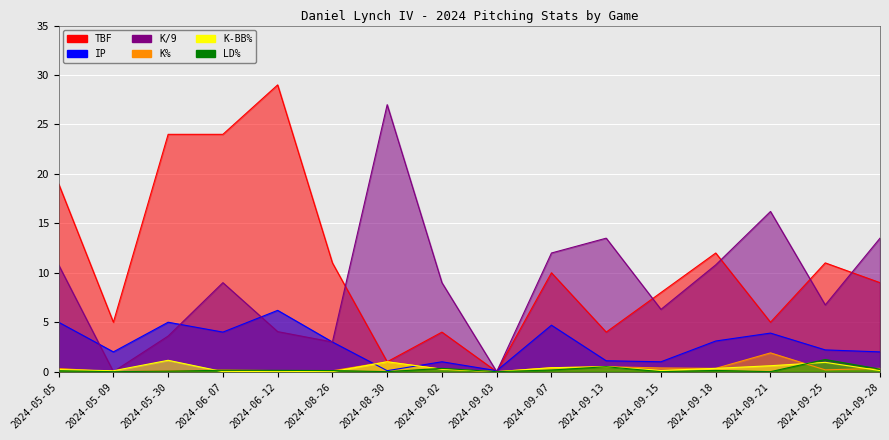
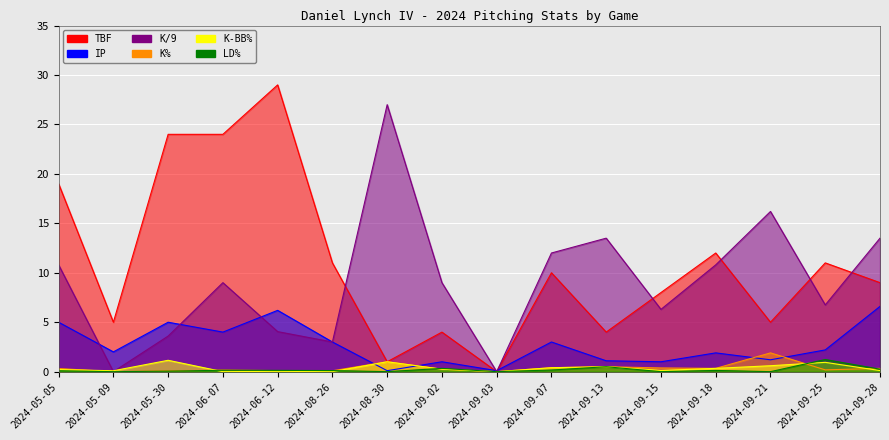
  {
    "TBF": {
      "2024-05-05": 19,
      "2024-05-09": 5,
      "2024-05-30": 24,
      "2024-06-07": 24,
      "2024-06-12": 29,
      "2024-08-26": 11,
      "2024-09-02": 4,
      "2024-09-07": 10,
      "2024-09-13": 4,
      "2024-09-15": 8,
      "2024-09-18": 12,
      "2024-09-21": 5,
      "2024-09-25": 11,
      "2024-09-28": 9
    },
    "IP": {
      "2024-05-05": 5,
      "2024-05-09": 2,
      "2024-05-30": 5,
      "2024-06-07": 4,
      "2024-06-12": 6,
      "2024-09-02": 1,
-     "2024-09-07": 5,
+     "2024-09-07": 3,
      "2024-09-13": 1,
      "2024-09-15": 1,
-     "2024-09-18": 3,
-     "2024-09-21": 4,
+     "2024-09-18": 2,
+     "2024-09-21": 1,
      "2024-09-25": 2,
-     "2024-09-28": 2
+     "2024-09-28": 7
    },
    "K/9": {
      "2024-05-05": 11,
      "2024-05-30": 4,
      "2024-06-07": 9,
      "2024-06-12": 4,
      "2024-08-30": 27,
      "2024-09-02": 9,
      "2024-09-07": 12,
      "2024-09-13": 14,
      "2024-09-15": 6,
      "2024-09-18": 11,
      "2024-09-21": 16,
      "2024-09-25": 7,
      "2024-09-28": 14
    },
    "K%": {
      "2024-09-21": 2,
      "2024-09-25": 0
    },
    "K-BB%": {
      "2024-05-30": 1,
      "2024-09-21": 1,
      "2024-09-25": 1
    },
    "LD%": {
      "2024-09-21": 0,
      "2024-09-25": 1
    }
  }
